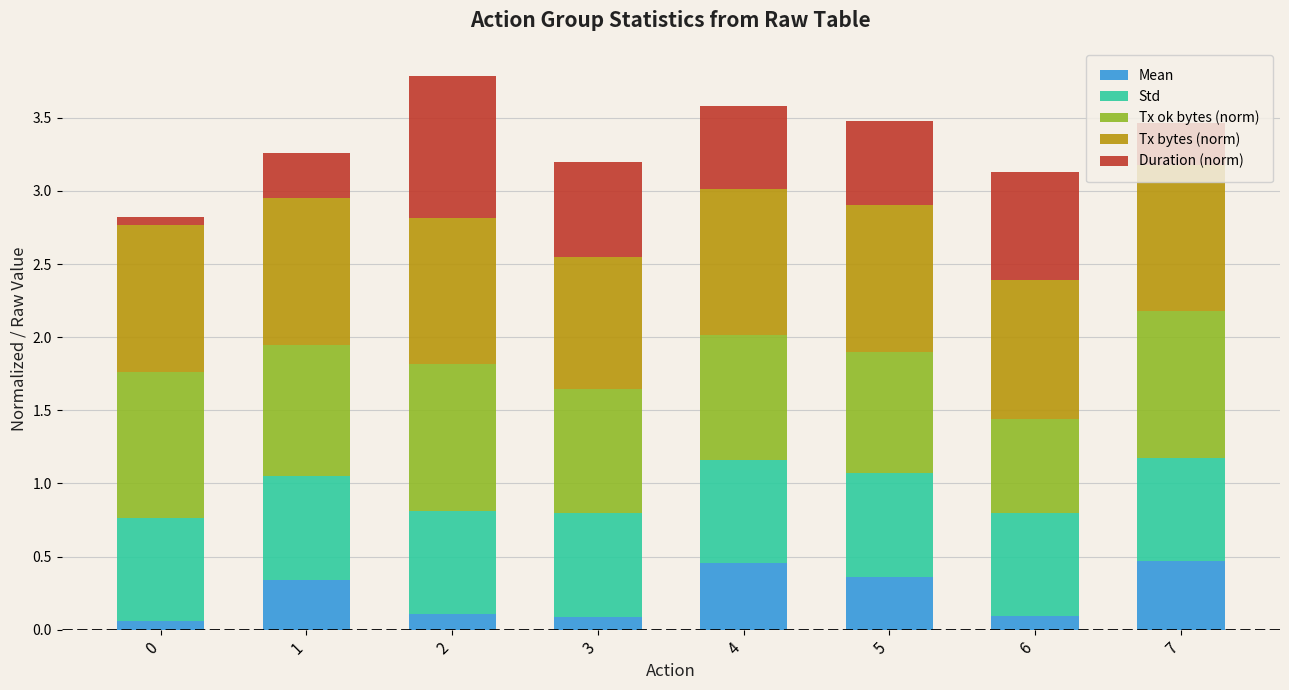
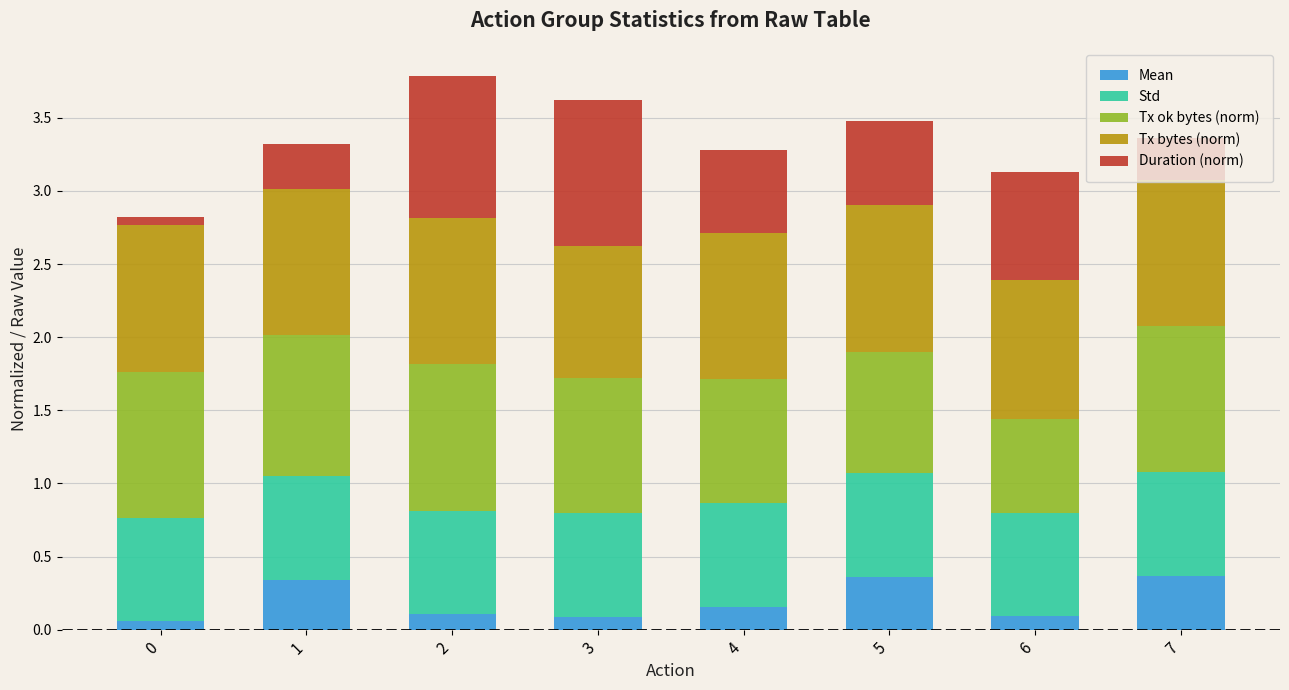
  {
    "Mean": {
      "0": 0.06,
      "1": 0.34,
      "2": 0.11,
      "3": 0.09,
-     "4": 0.45,
+     "4": 0.16,
      "5": 0.36,
      "6": 0.09,
-     "7": 0.47
+     "7": 0.37
    },
    "Std": {
      "0": 0.71,
      "1": 0.71,
      "2": 0.71,
      "3": 0.71,
      "4": 0.71,
      "5": 0.71,
      "6": 0.71,
      "7": 0.71
    },
    "Tx ok bytes (norm)": {
      "0": 1.00,
-     "1": 0.90,
+     "1": 0.96,
      "2": 1.00,
-     "3": 0.85,
+     "3": 0.92,
      "4": 0.85,
      "5": 0.83,
      "6": 0.65,
      "7": 1.00
    },
    "Tx bytes (norm)": {
      "0": 1.00,
      "1": 1.00,
      "2": 1.00,
      "3": 0.90,
      "4": 1.00,
      "5": 1.00,
      "6": 0.95
    },
    "Duration (norm)": {
      "0": 0.06,
      "1": 0.31,
      "2": 0.98,
-     "3": 0.66,
+     "3": 1.00,
      "4": 0.57,
      "5": 0.58,
      "6": 0.74
    }
  }
